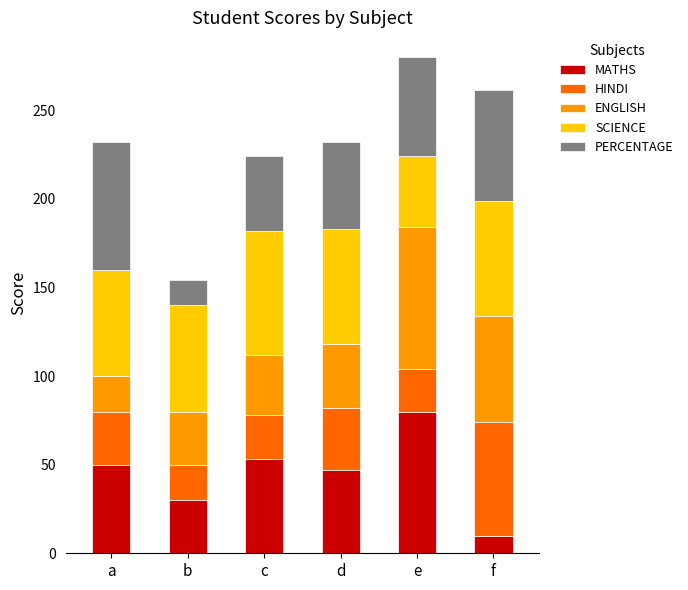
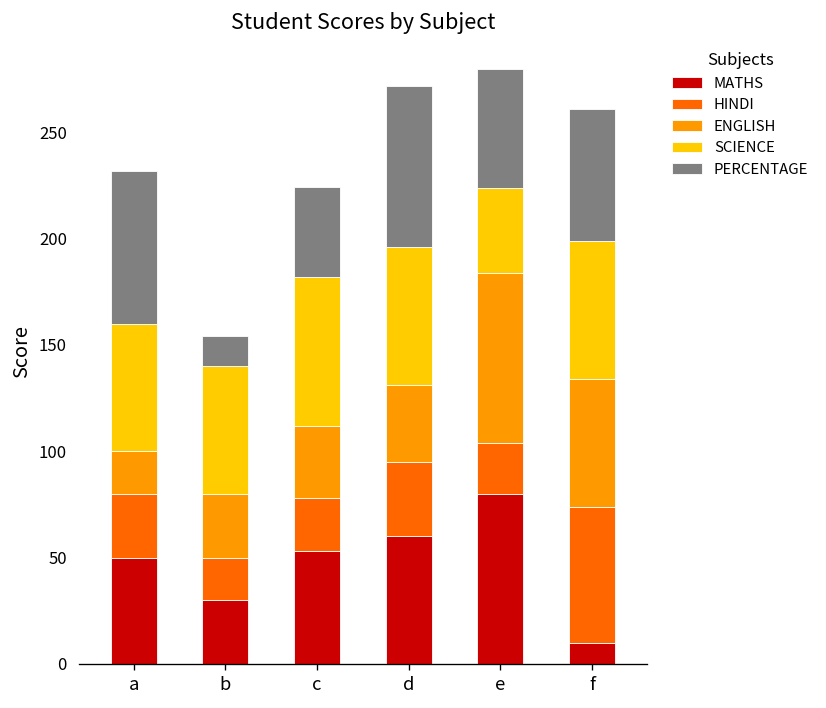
  {
    "MATHS": {
      "a": 50,
      "b": 30,
      "c": 53,
-     "d": 47,
+     "d": 60,
      "e": 80,
      "f": 10
    },
    "PERCENTAGE": {
      "a": 72,
      "b": 14,
      "c": 42,
-     "d": 49,
+     "d": 76,
      "e": 56,
      "f": 62
    }
  }
